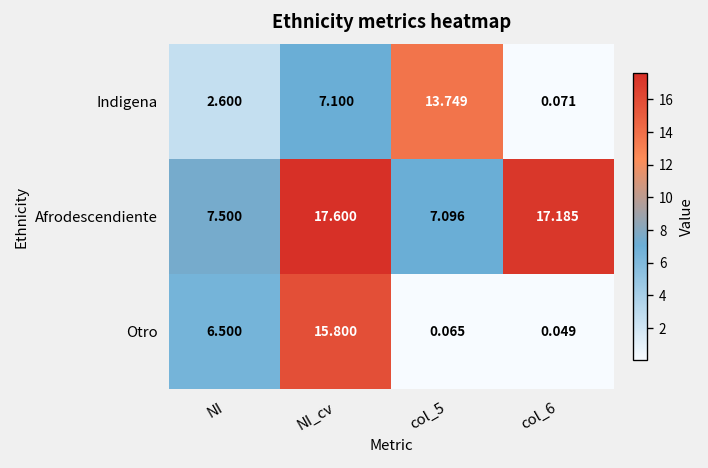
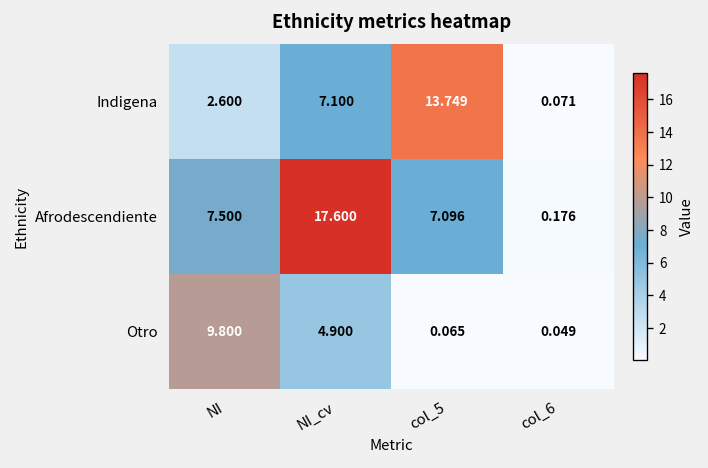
  {
    "Indigena": {
      "NI": 2.600,
      "NI_cv": 7.100,
      "col_5": 13.749,
      "col_6": 0.071
    },
    "Afrodescendiente": {
      "NI": 7.500,
      "NI_cv": 17.600,
      "col_5": 7.096,
-     "col_6": 17.185
+     "col_6": 0.176
    },
    "Otro": {
-     "NI": 6.500,
-     "NI_cv": 15.800,
+     "NI": 9.800,
+     "NI_cv": 4.900,
      "col_5": 0.065,
      "col_6": 0.049
    }
  }
